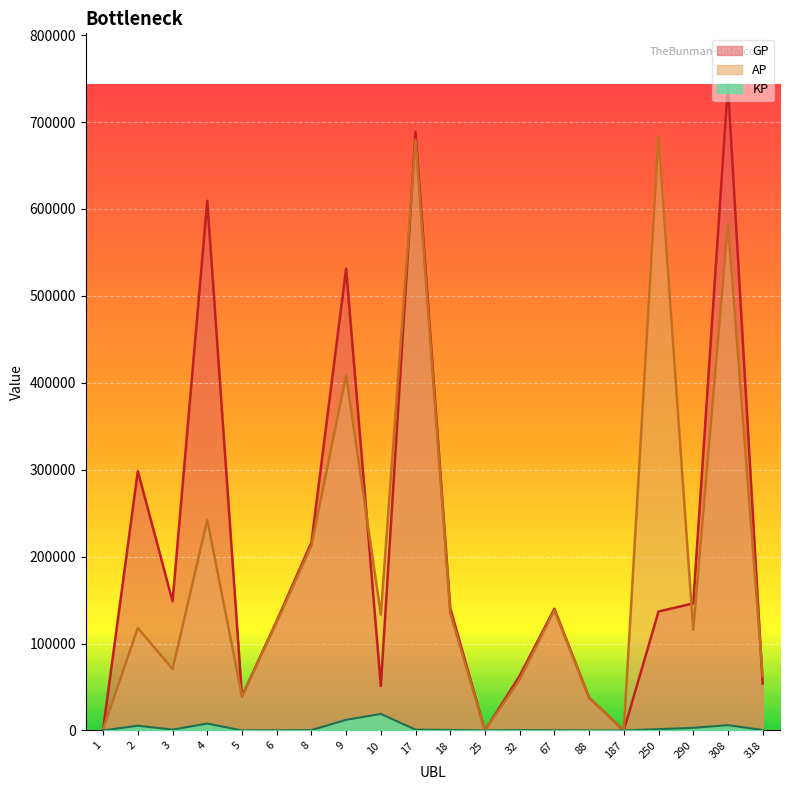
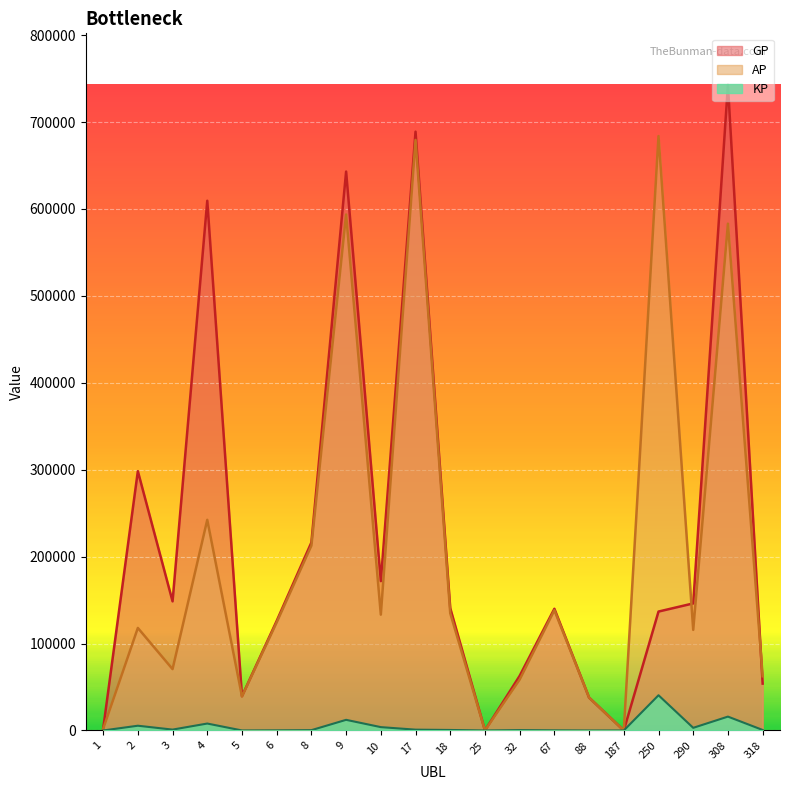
  {
    "GP": {
      "2": 300000,
      "3": 150000,
      "4": 610000,
      "8": 220000,
-     "9": 530000,
-     "10": 50000,
+     "9": 640000,
+     "10": 170000,
      "17": 690000,
      "18": 140000,
      "32": 60000,
      "250": 140000,
      "290": 150000,
      "318": 50000
    },
    "AP": {
      "2": 120000,
      "3": 70000,
      "4": 240000,
      "8": 210000,
-     "9": 410000,
+     "9": 590000,
      "10": 130000,
      "17": 680000,
      "18": 130000,
      "32": 60000,
      "250": 680000,
      "290": 120000,
      "308": 580000,
      "318": 60000
    },
    "KP": {
      "2": 10000,
      "3": 0,
      "4": 10000,
      "5": 0,
      "6": 0,
      "8": 0,
      "9": 10000,
-     "10": 20000,
+     "10": 0,
      "17": 0,
      "18": 0,
      "32": 0,
      "67": 0,
      "88": 0,
-     "250": 0,
+     "250": 40000,
      "290": 0,
-     "308": 10000,
+     "308": 20000,
      "318": 0
    }
  }
